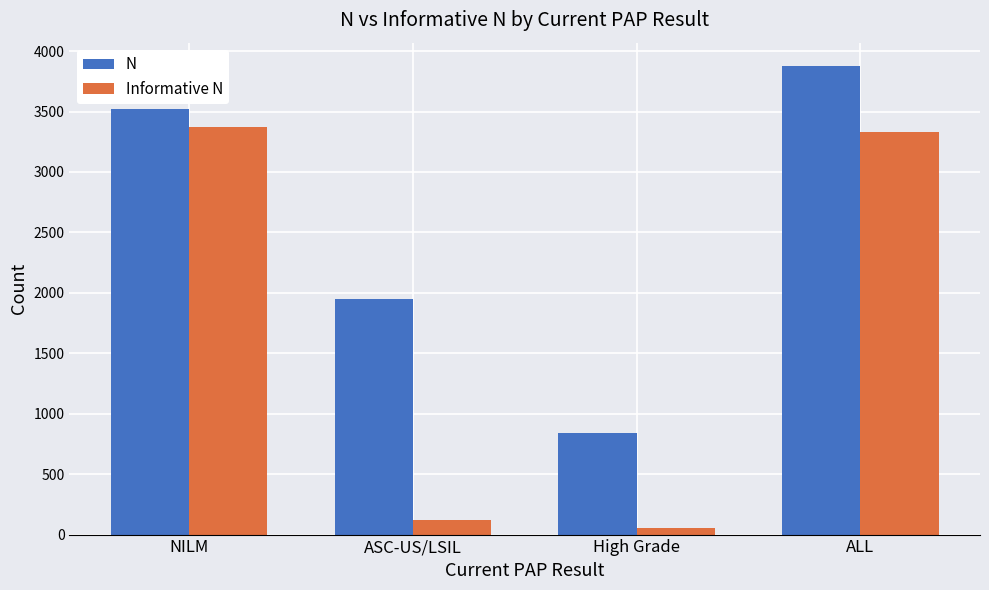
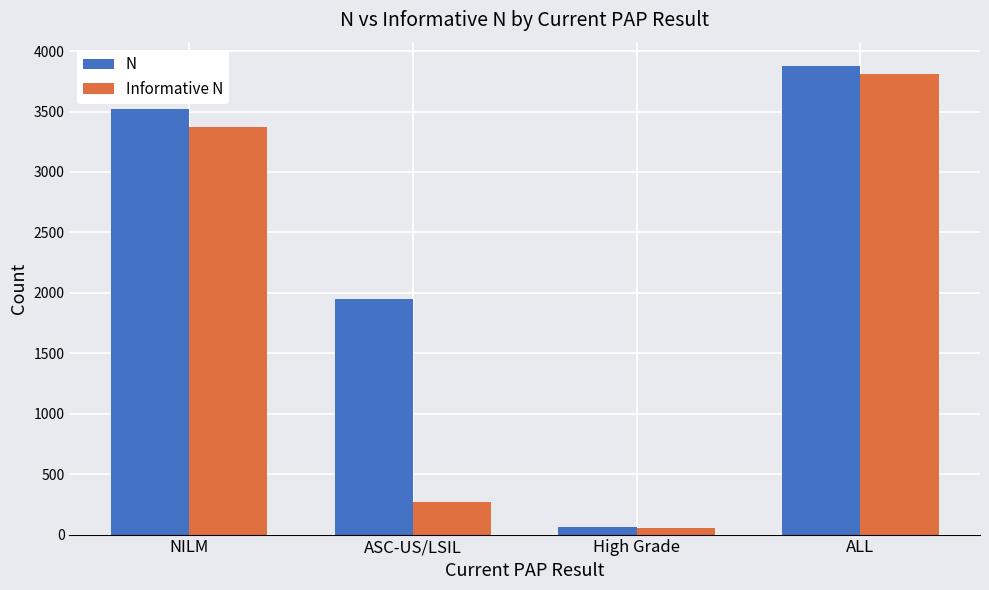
  {
    "N": {
      "NILM": 3530,
      "ASC-US/LSIL": 1950,
-     "High Grade": 840,
+     "High Grade": 60,
      "ALL": 3880
    },
    "Informative N": {
      "NILM": 3370,
-     "ASC-US/LSIL": 120,
+     "ASC-US/LSIL": 270,
      "High Grade": 60,
-     "ALL": 3330
+     "ALL": 3810
    }
  }
